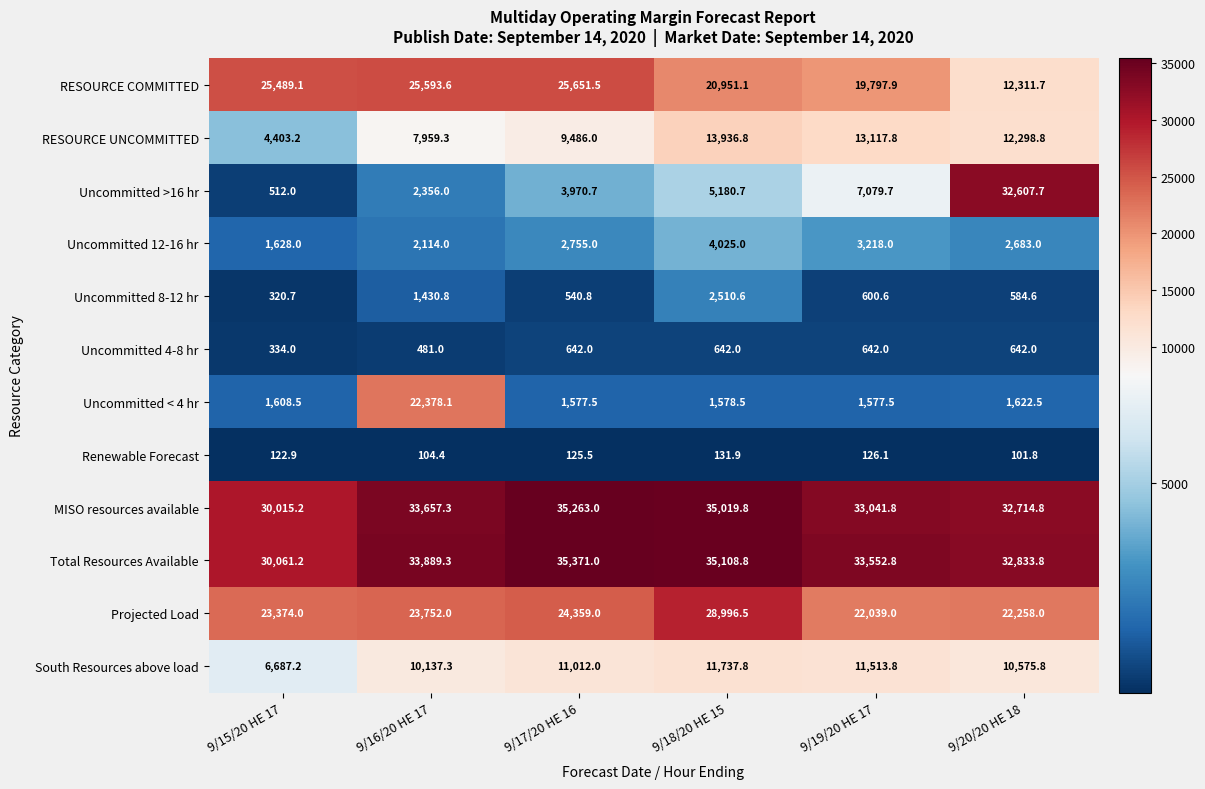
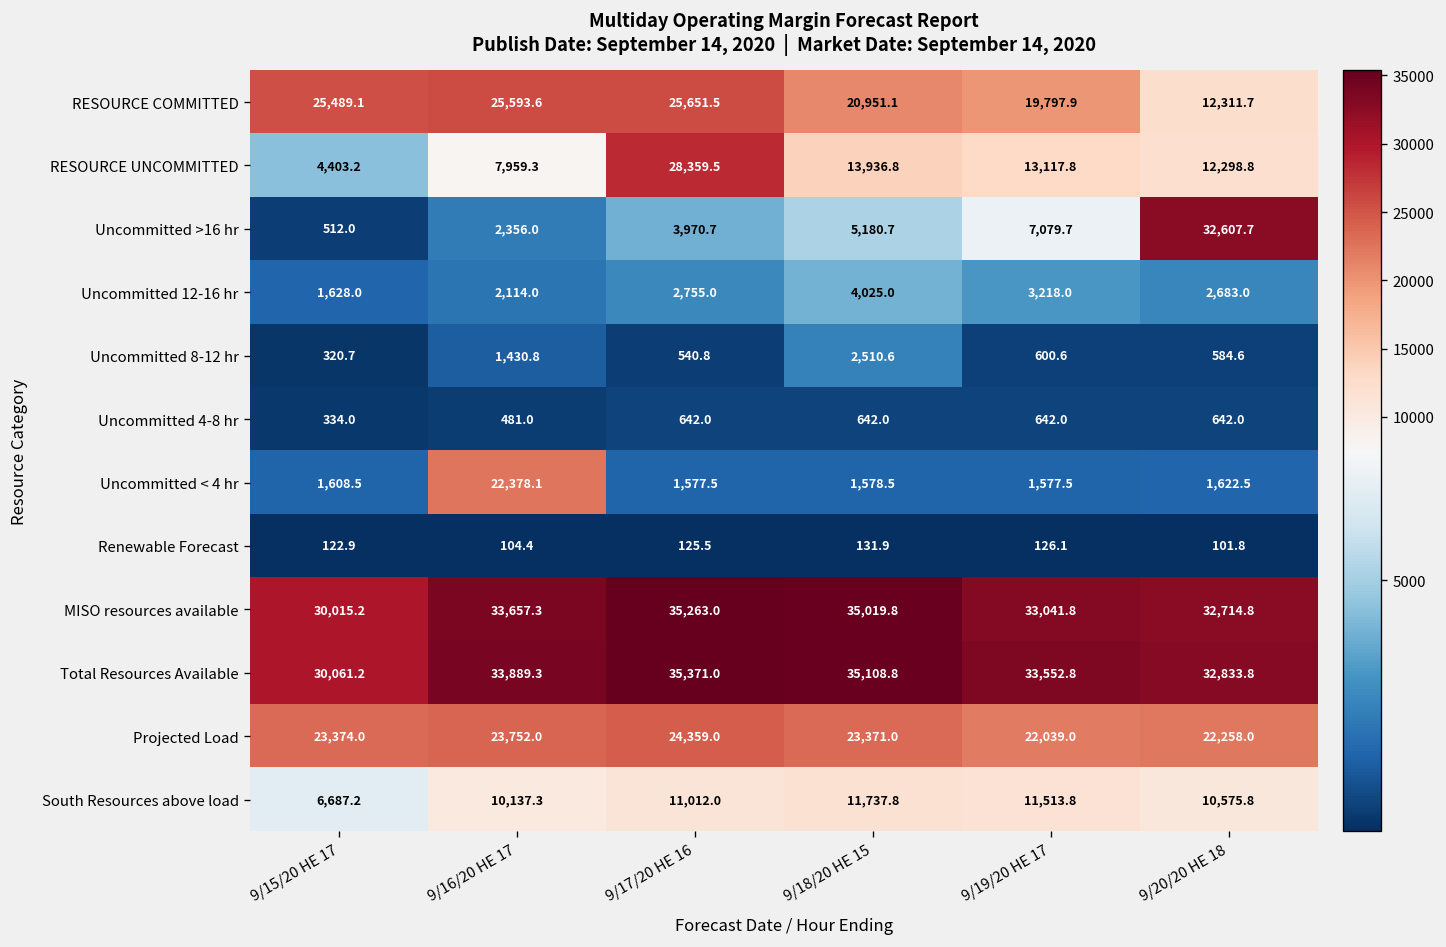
  {
    "RESOURCE COMMITTED": {
      "9/15/20 HE 17": "25,489.1",
      "9/16/20 HE 17": "25,593.6",
      "9/17/20 HE 16": "25,651.5",
      "9/18/20 HE 15": "20,951.1",
      "9/19/20 HE 17": "19,797.9",
      "9/20/20 HE 18": "12,311.7"
    },
    "RESOURCE UNCOMMITTED": {
      "9/15/20 HE 17": "4,403.2",
      "9/16/20 HE 17": "7,959.3",
-     "9/17/20 HE 16": "9,486.0",
+     "9/17/20 HE 16": "28,359.5",
      "9/18/20 HE 15": "13,936.8",
      "9/19/20 HE 17": "13,117.8",
      "9/20/20 HE 18": "12,298.8"
    },
    "Uncommitted >16 hr": {
      "9/15/20 HE 17": "512.0",
      "9/16/20 HE 17": "2,356.0",
      "9/17/20 HE 16": "3,970.7",
      "9/18/20 HE 15": "5,180.7",
      "9/19/20 HE 17": "7,079.7",
      "9/20/20 HE 18": "32,607.7"
    },
    "Uncommitted 12-16 hr": {
      "9/15/20 HE 17": "1,628.0",
      "9/16/20 HE 17": "2,114.0",
      "9/17/20 HE 16": "2,755.0",
      "9/18/20 HE 15": "4,025.0",
      "9/19/20 HE 17": "3,218.0",
      "9/20/20 HE 18": "2,683.0"
    },
    "Uncommitted 8-12 hr": {
      "9/15/20 HE 17": "320.7",
      "9/16/20 HE 17": "1,430.8",
      "9/17/20 HE 16": "540.8",
      "9/18/20 HE 15": "2,510.6",
      "9/19/20 HE 17": "600.6",
      "9/20/20 HE 18": "584.6"
    },
    "Uncommitted 4-8 hr": {
      "9/15/20 HE 17": "334.0",
      "9/16/20 HE 17": "481.0",
      "9/17/20 HE 16": "642.0",
      "9/18/20 HE 15": "642.0",
      "9/19/20 HE 17": "642.0",
      "9/20/20 HE 18": "642.0"
    },
    "Uncommitted < 4 hr": {
      "9/15/20 HE 17": "1,608.5",
      "9/16/20 HE 17": "22,378.1",
      "9/17/20 HE 16": "1,577.5",
      "9/18/20 HE 15": "1,578.5",
      "9/19/20 HE 17": "1,577.5",
      "9/20/20 HE 18": "1,622.5"
    },
    "Renewable Forecast": {
      "9/15/20 HE 17": "122.9",
      "9/16/20 HE 17": "104.4",
      "9/17/20 HE 16": "125.5",
      "9/18/20 HE 15": "131.9",
      "9/19/20 HE 17": "126.1",
      "9/20/20 HE 18": "101.8"
    },
    "MISO resources available": {
      "9/15/20 HE 17": "30,015.2",
      "9/16/20 HE 17": "33,657.3",
      "9/17/20 HE 16": "35,263.0",
      "9/18/20 HE 15": "35,019.8",
      "9/19/20 HE 17": "33,041.8",
      "9/20/20 HE 18": "32,714.8"
    },
    "Total Resources Available": {
      "9/15/20 HE 17": "30,061.2",
      "9/16/20 HE 17": "33,889.3",
      "9/17/20 HE 16": "35,371.0",
      "9/18/20 HE 15": "35,108.8",
      "9/19/20 HE 17": "33,552.8",
      "9/20/20 HE 18": "32,833.8"
    },
    "Projected Load": {
      "9/15/20 HE 17": "23,374.0",
      "9/16/20 HE 17": "23,752.0",
      "9/17/20 HE 16": "24,359.0",
-     "9/18/20 HE 15": "28,996.5",
+     "9/18/20 HE 15": "23,371.0",
      "9/19/20 HE 17": "22,039.0",
      "9/20/20 HE 18": "22,258.0"
    },
    "South Resources above load": {
      "9/15/20 HE 17": "6,687.2",
      "9/16/20 HE 17": "10,137.3",
      "9/17/20 HE 16": "11,012.0",
      "9/18/20 HE 15": "11,737.8",
      "9/19/20 HE 17": "11,513.8",
      "9/20/20 HE 18": "10,575.8"
    }
  }
